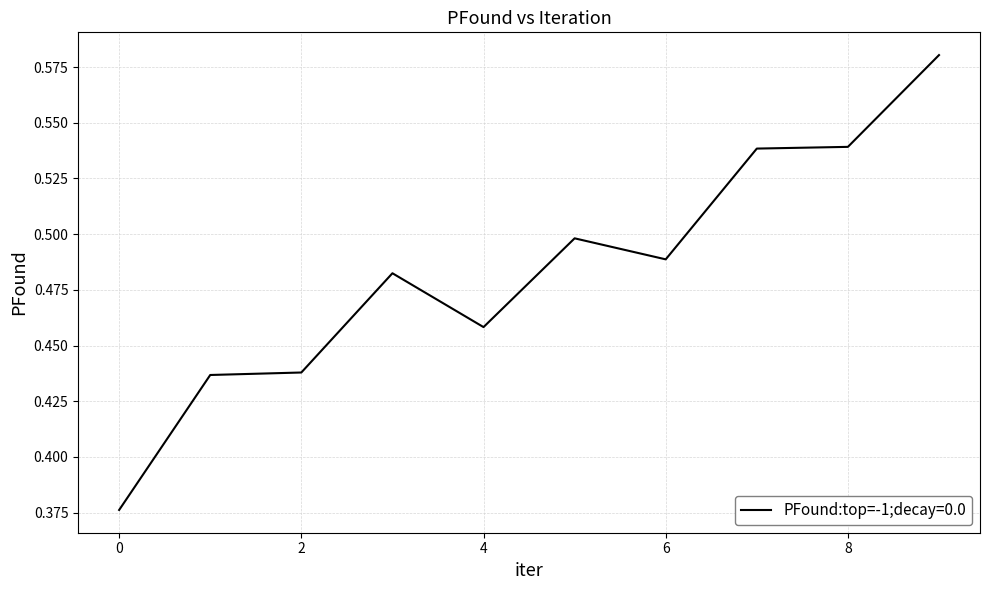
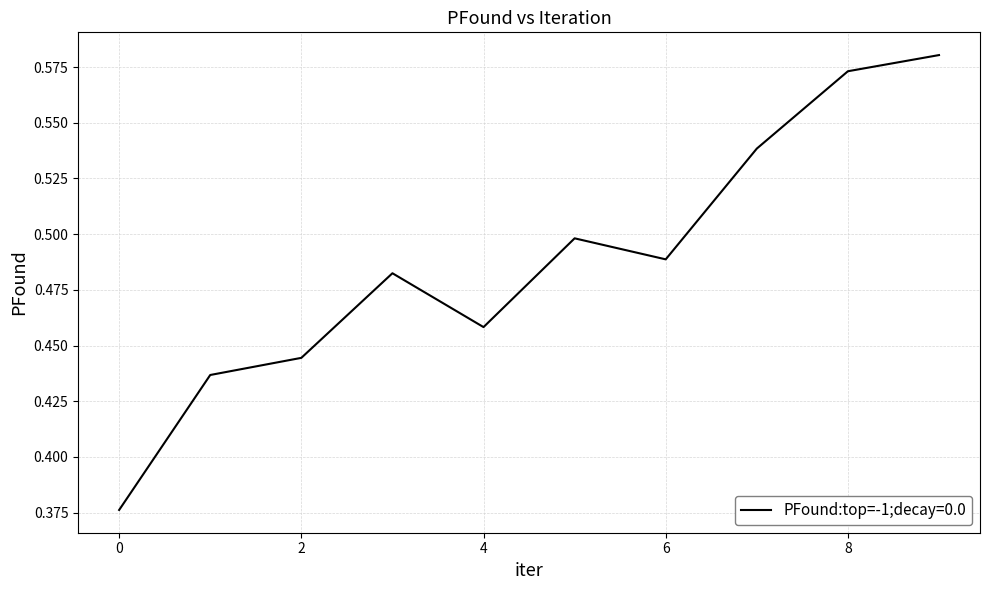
  {
    "0": 0.376,
-   "2": 0.438,
+   "2": 0.444,
    "4": 0.458,
    "6": 0.489,
-   "8": 0.539
+   "8": 0.573
  }
